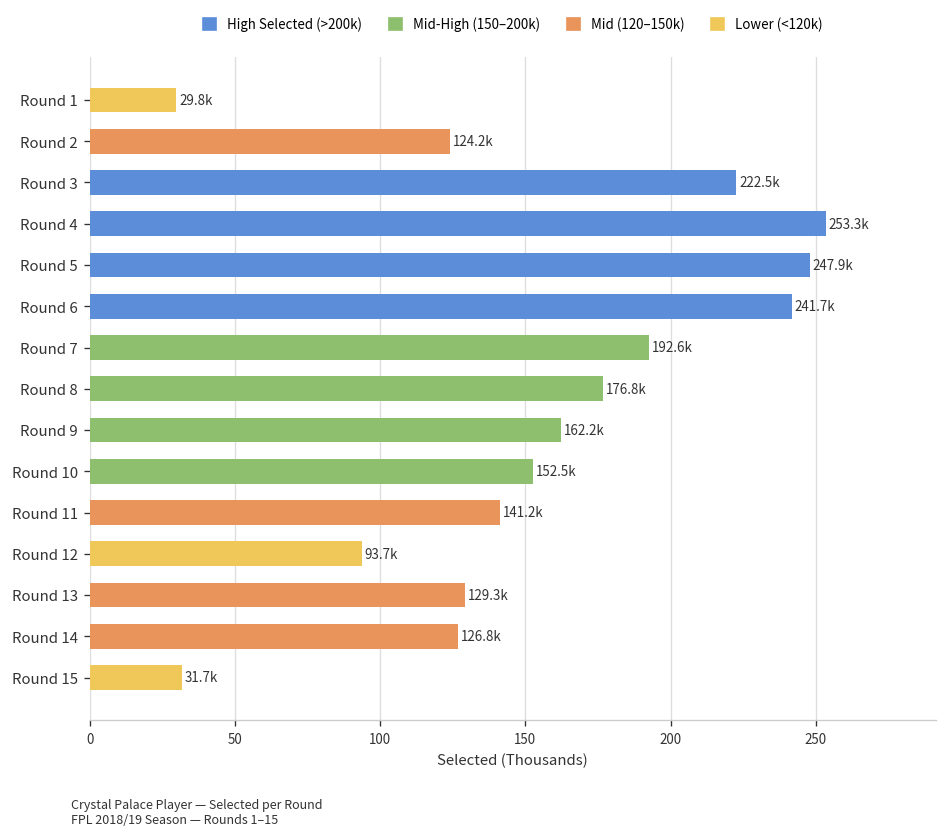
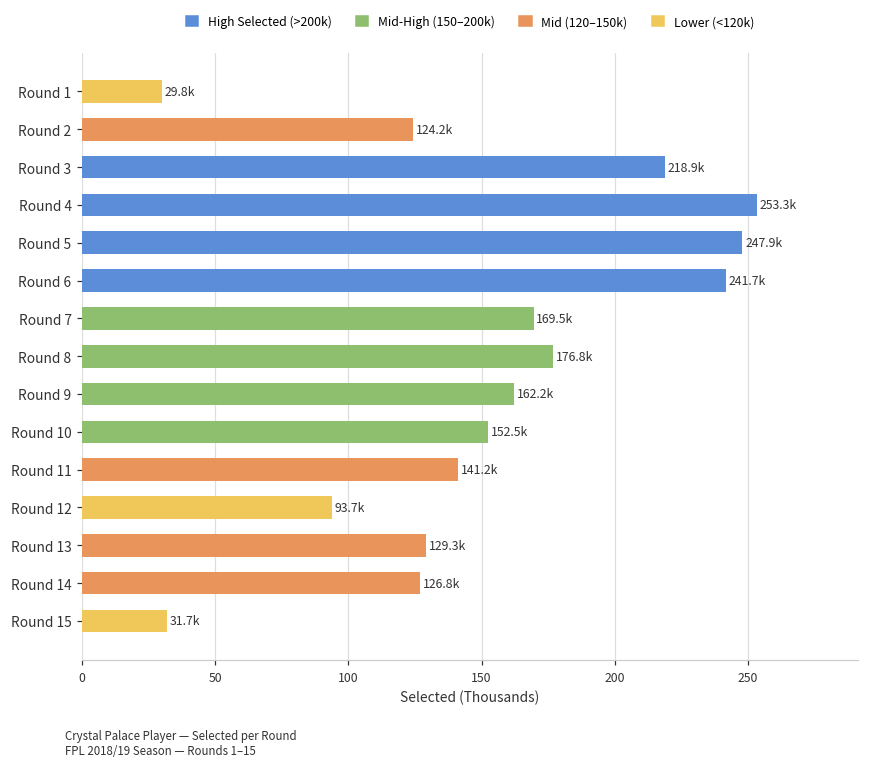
  {
    "Round 1": "29.8k",
    "Round 2": "124.2k",
-   "Round 3": "222.5k",
+   "Round 3": "218.9k",
    "Round 4": "253.3k",
    "Round 5": "247.9k",
    "Round 6": "241.7k",
-   "Round 7": "192.6k",
+   "Round 7": "169.5k",
    "Round 8": "176.8k",
    "Round 9": "162.2k",
    "Round 10": "152.5k",
    "Round 11": "141.2k",
    "Round 12": "93.7k",
    "Round 13": "129.3k",
    "Round 14": "126.8k",
    "Round 15": "31.7k"
  }
